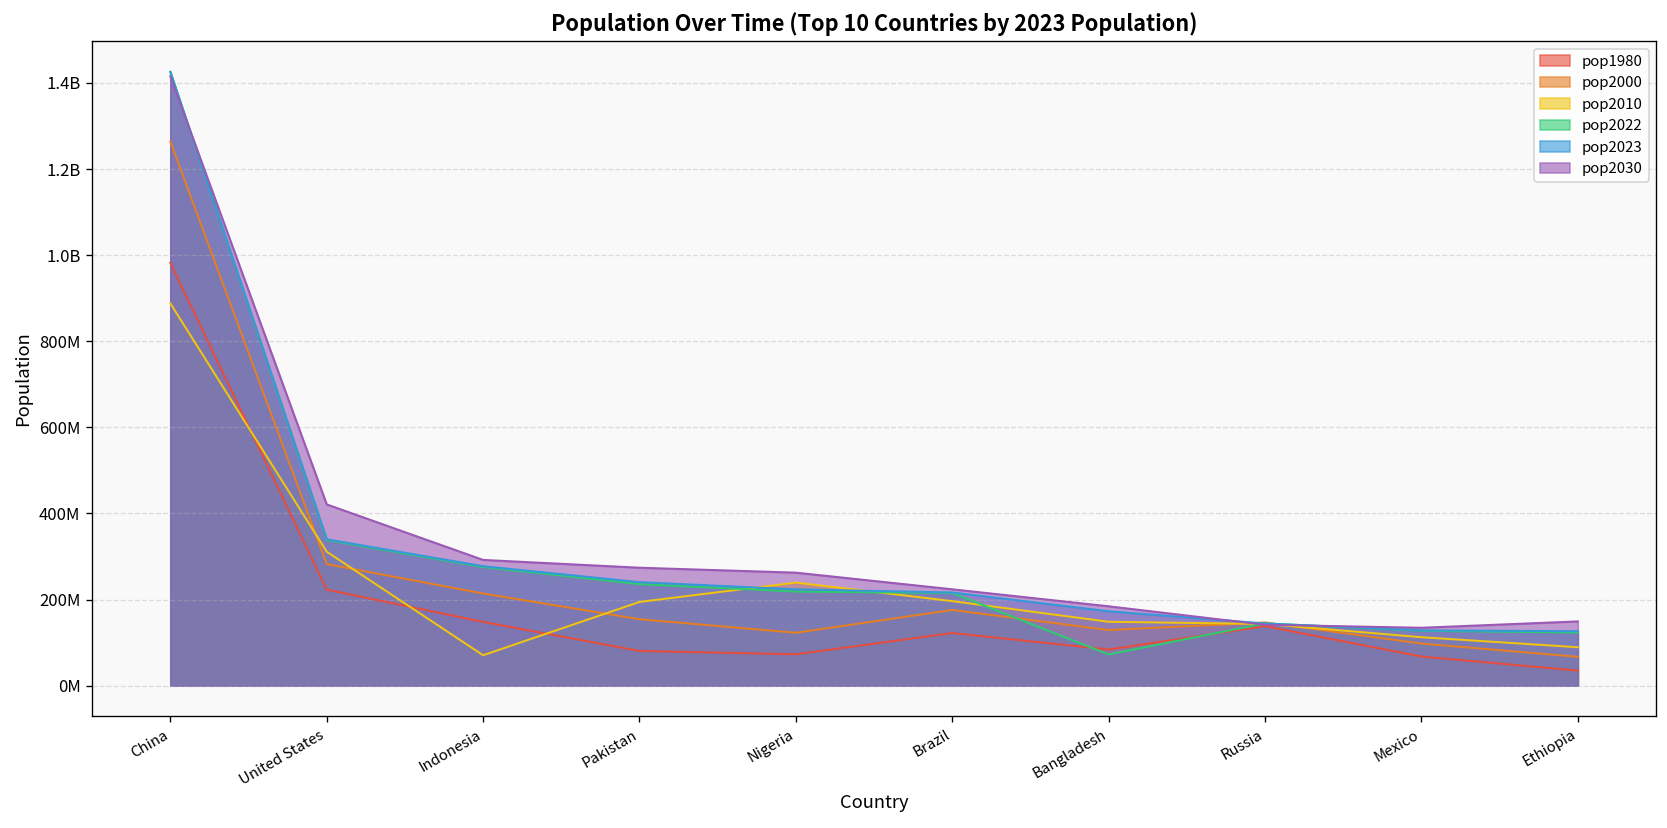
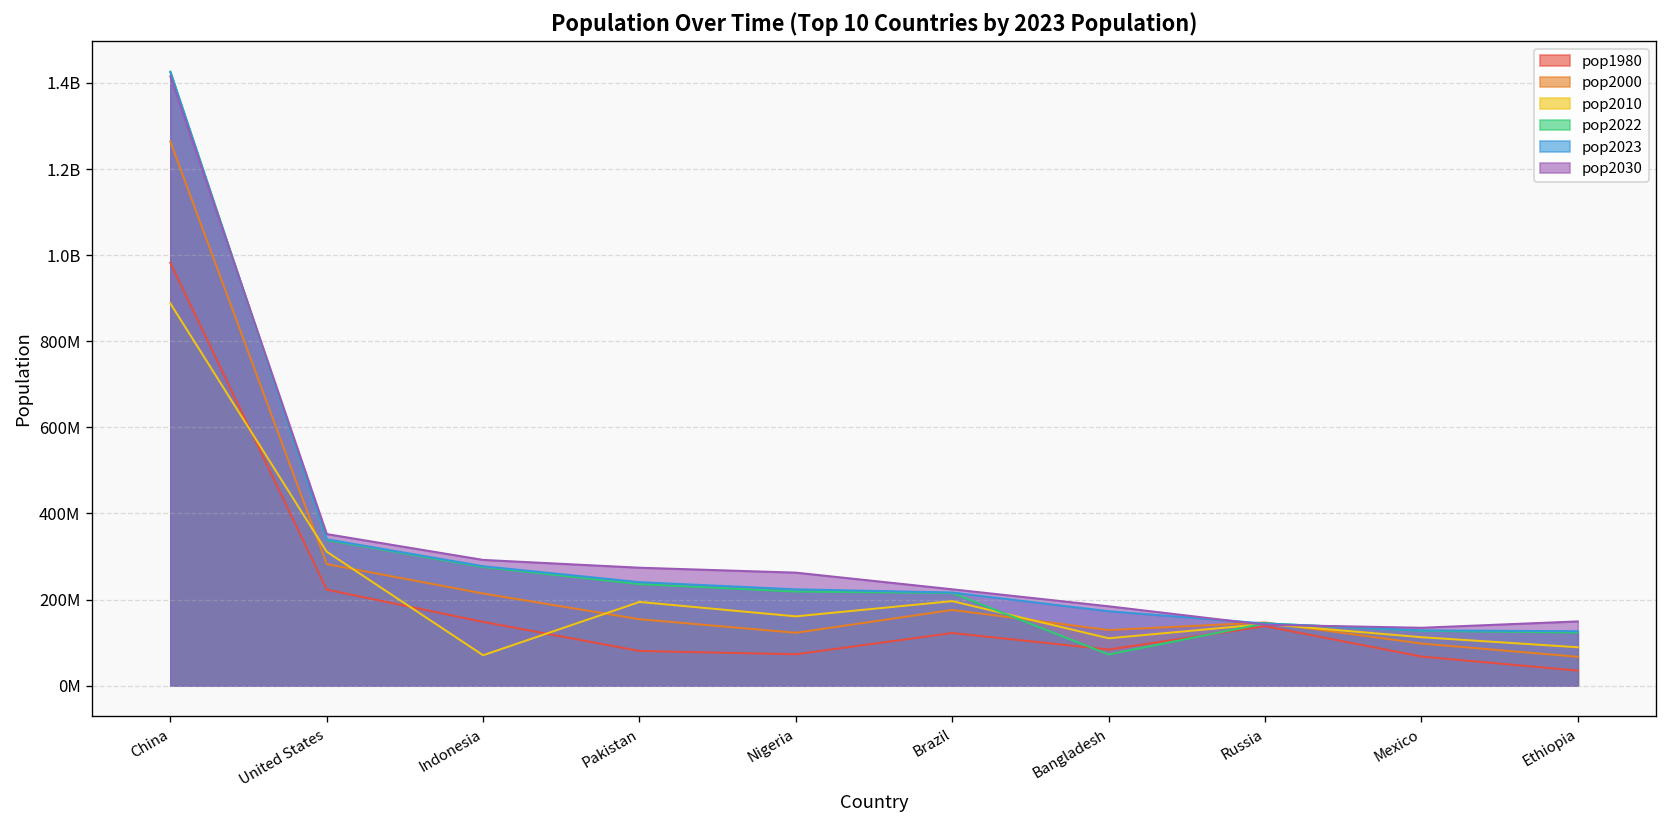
  {
    "pop2010": {
      "China": 890000000,
      "United States": 310000000,
      "Indonesia": 70000000,
      "Pakistan": 190000000,
-     "Nigeria": 240000000,
+     "Nigeria": 160000000,
      "Brazil": 200000000,
-     "Bangladesh": 150000000,
+     "Bangladesh": 110000000,
      "Mexico": 110000000,
      "Ethiopia": 90000000
    },
    "pop2022": {
      "Bangladesh": 70000000
    },
    "pop2023": {
      "Bangladesh": 170000000
    },
    "pop2030": {
      "China": 1420000000,
-     "United States": 420000000,
+     "United States": 350000000,
      "Indonesia": 290000000,
      "Pakistan": 270000000,
      "Nigeria": 260000000,
      "Brazil": 220000000,
      "Bangladesh": 180000000,
      "Ethiopia": 150000000
    }
  }
